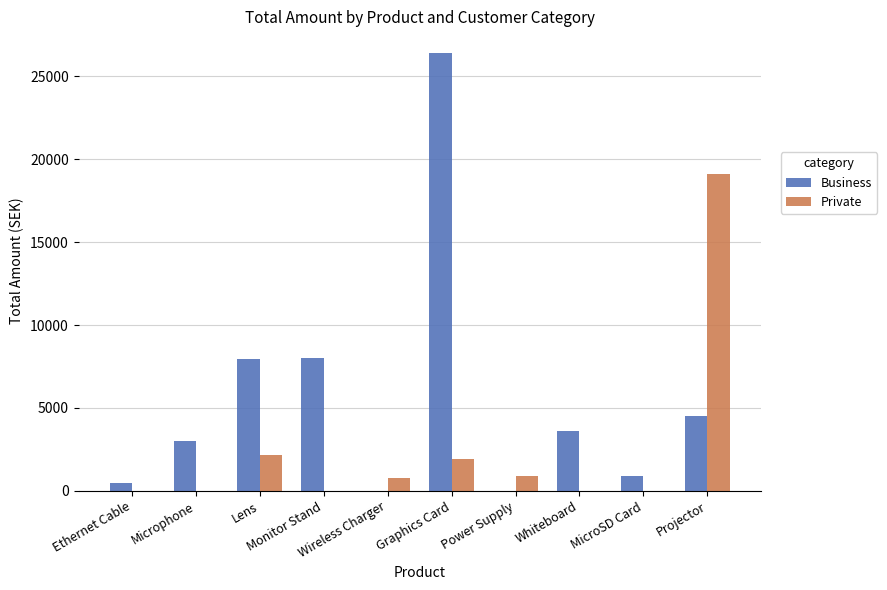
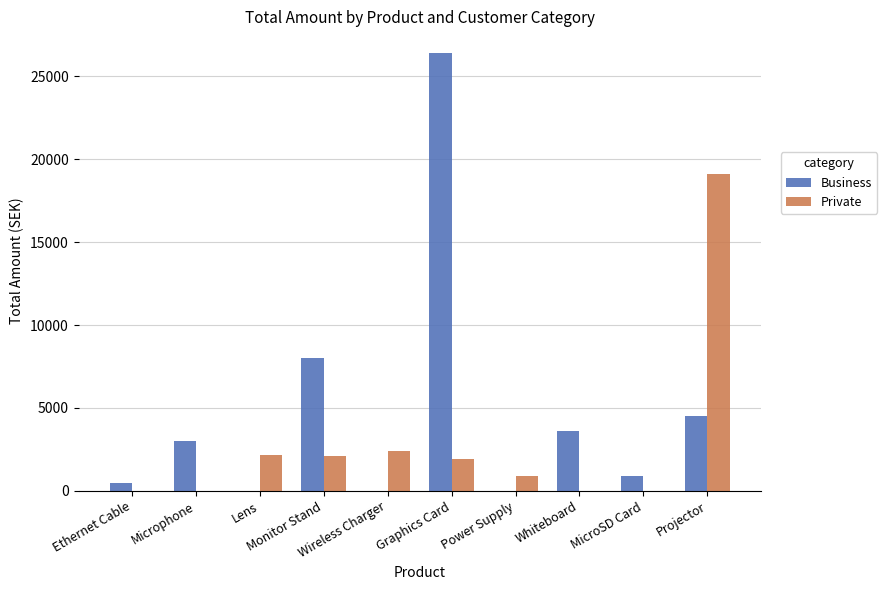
  {
    "Business": {
      "Ethernet Cable": 500,
      "Microphone": 3000,
-     "Lens": 7900,
+     "Lens": 0,
      "Monitor Stand": 8000,
      "Wireless Charger": 0,
      "Graphics Card": 26400,
      "Power Supply": 0,
      "Whiteboard": 3600,
      "MicroSD Card": 900,
      "Projector": 4500
    },
    "Private": {
      "Ethernet Cable": 0,
      "Microphone": 0,
      "Lens": 2100,
-     "Monitor Stand": 0,
-     "Wireless Charger": 800,
+     "Monitor Stand": 2100,
+     "Wireless Charger": 2400,
      "Graphics Card": 1900,
      "Power Supply": 900,
      "Whiteboard": 0,
      "MicroSD Card": 0,
      "Projector": 19100
    }
  }
